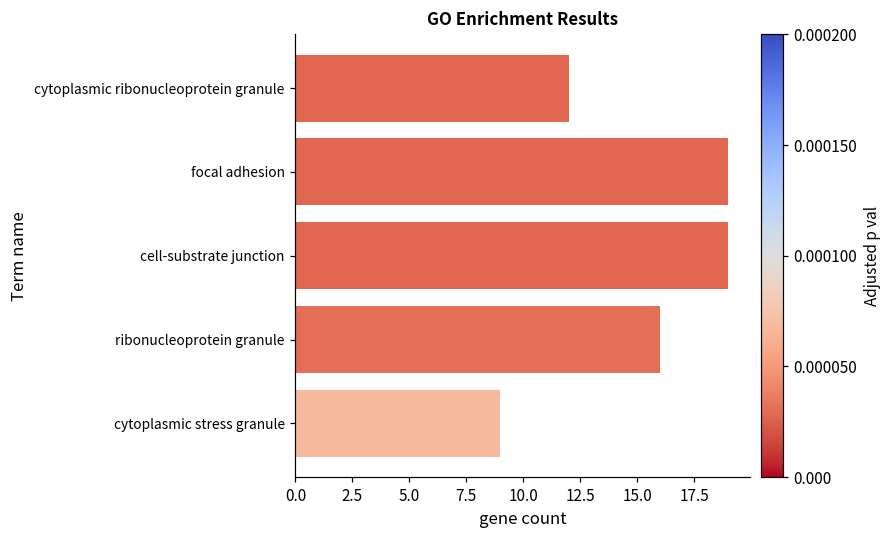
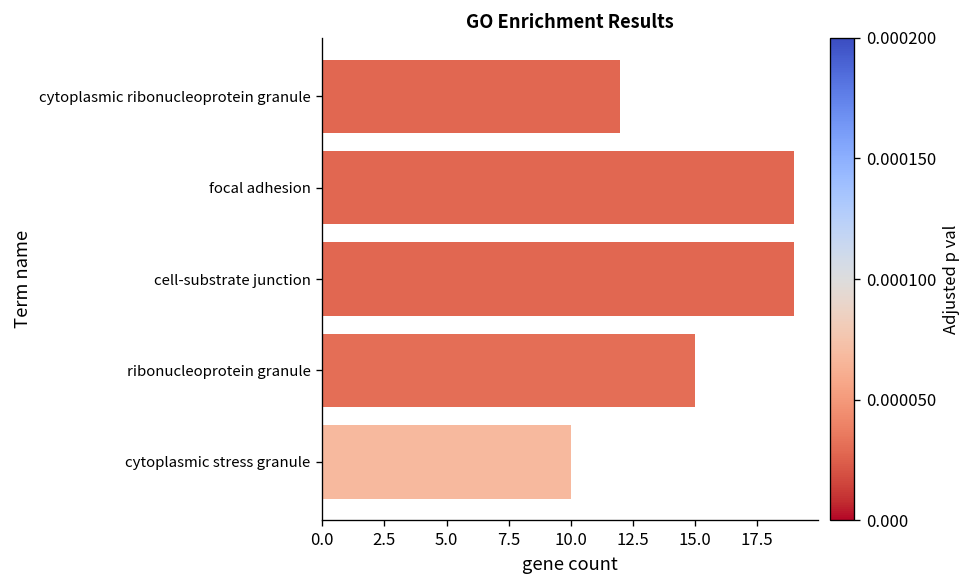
  {
    "cytoplasmic ribonucleoprotein granule": 12,
    "focal adhesion": 19,
    "cell-substrate junction": 19,
-   "ribonucleoprotein granule": 16,
-   "cytoplasmic stress granule": 9
+   "ribonucleoprotein granule": 15,
+   "cytoplasmic stress granule": 10
  }
